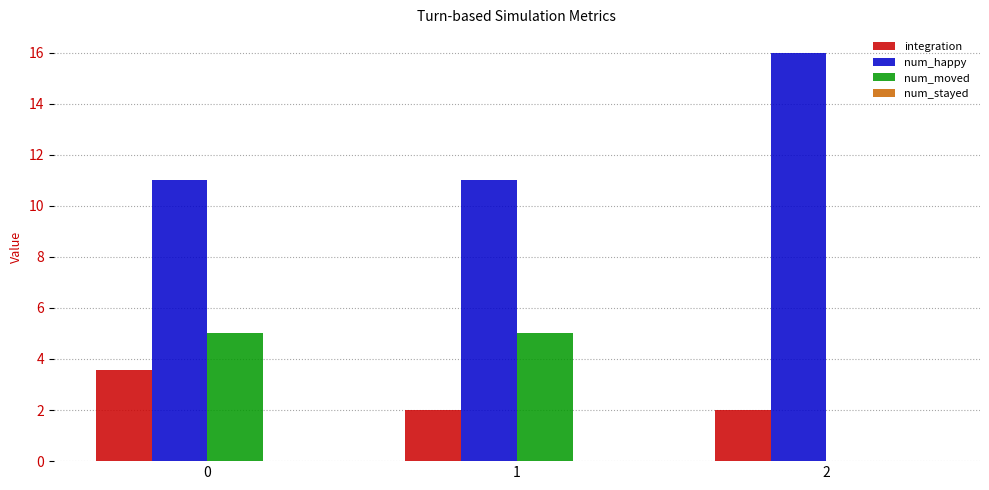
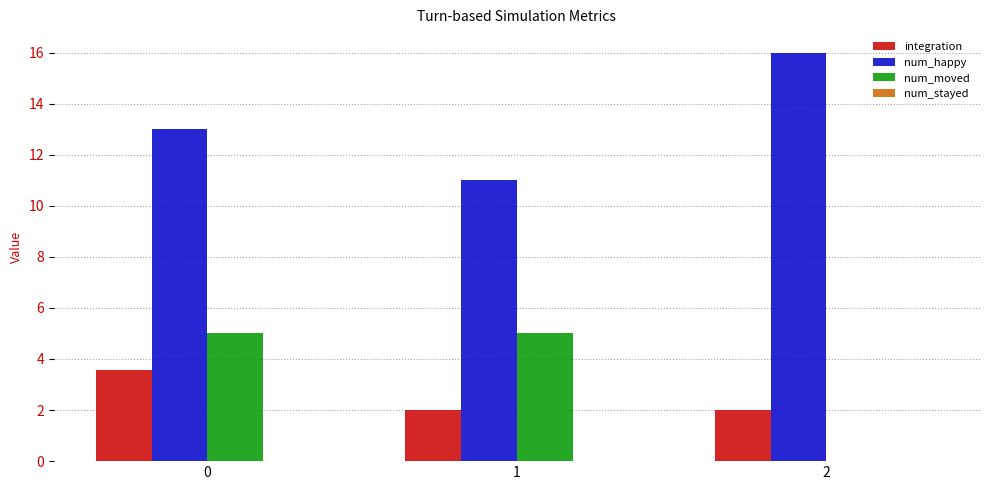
  {
    "integration": {
      "0": 3.6,
      "1": 2,
      "2": 2
    },
    "num_happy": {
-     "0": 11,
+     "0": 13,
      "1": 11,
      "2": 16
    },
    "num_moved": {
      "0": 5,
      "1": 5,
      "2": 0
    },
    "num_stayed": {
      "0": 0,
      "1": 0,
      "2": 0
    }
  }
